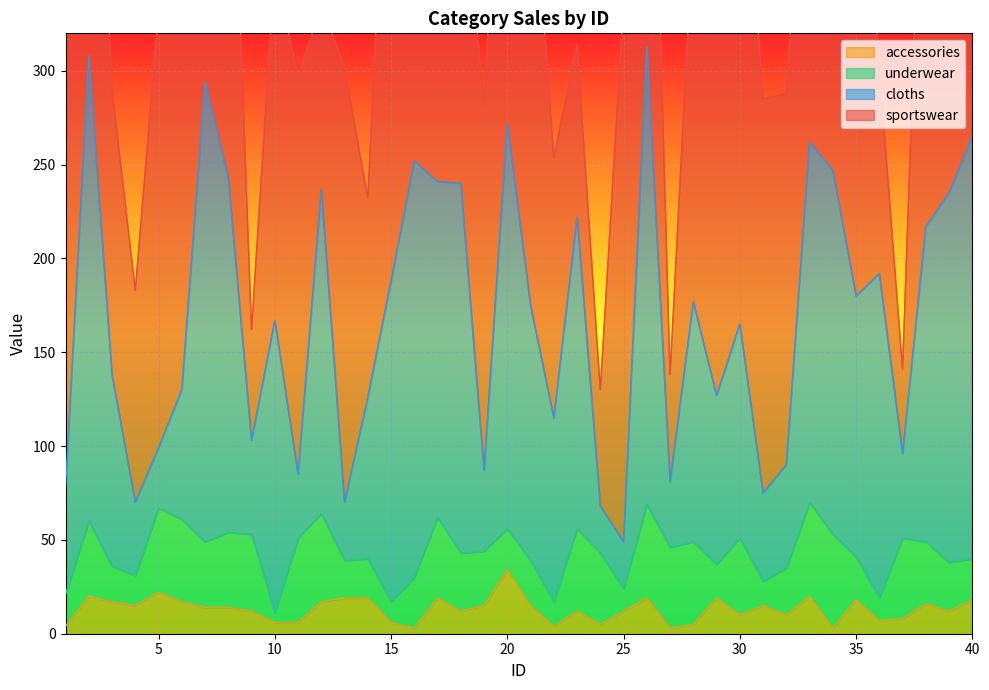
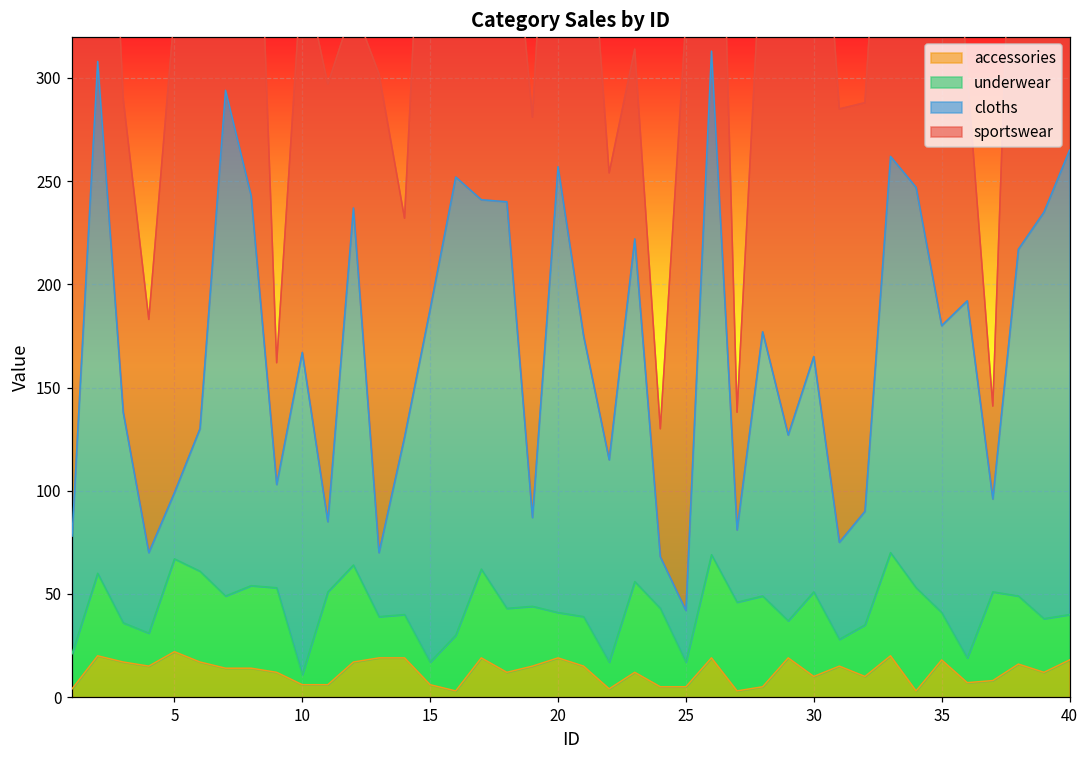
  {
    "accessories": {
      "5": 22,
      "10": 6,
      "15": 6,
-     "20": 34,
-     "25": 12,
+     "20": 19,
+     "25": 5,
      "30": 10,
      "35": 18,
      "40": 18
    },
    "underwear": {
      "5": 45,
      "10": 5,
      "15": 11,
      "20": 22,
      "25": 12,
      "30": 41,
      "35": 23,
      "40": 22
    },
    "cloths": {
      "5": 32,
      "10": 156,
      "15": 171,
      "20": 216,
      "25": 25,
      "30": 114,
      "35": 139,
      "40": 225
    }
  }
